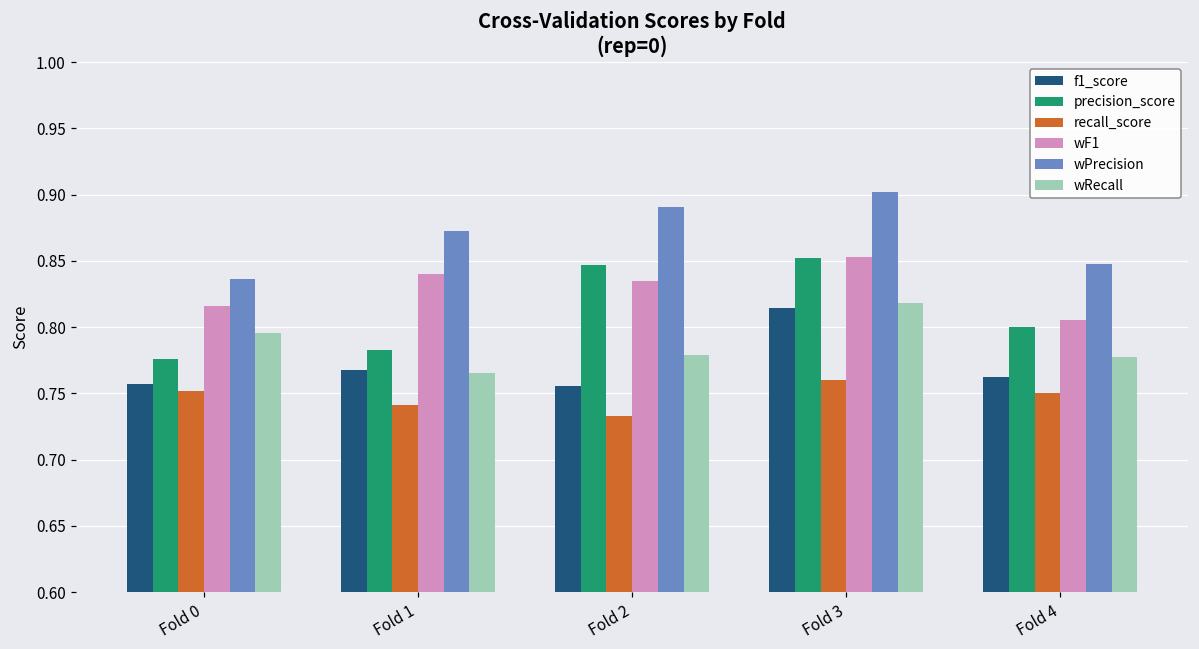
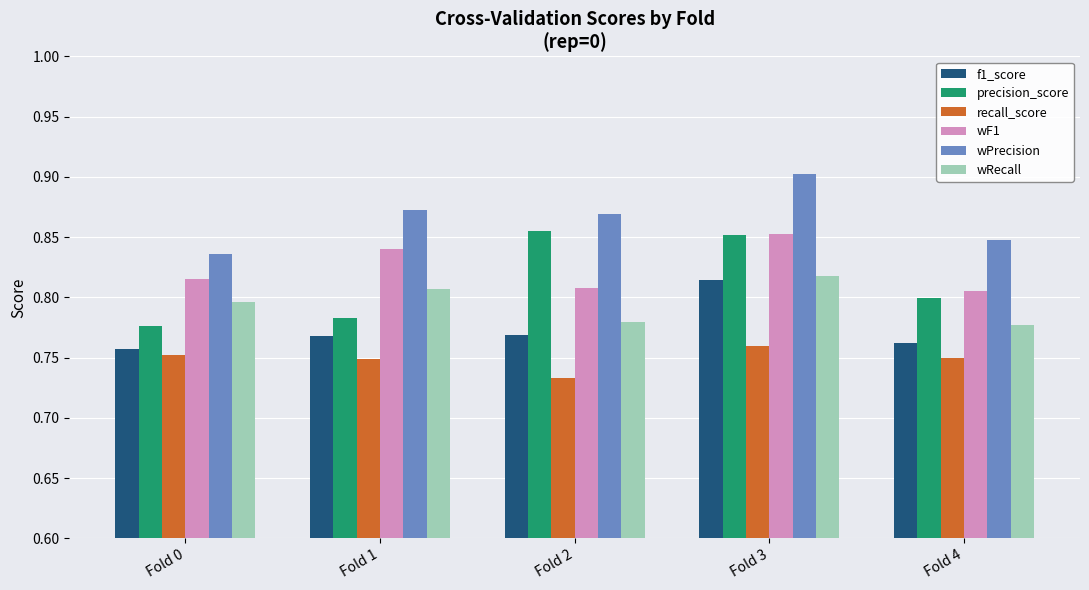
  {
    "f1_score": {
      "Fold 0": 0.757,
      "Fold 1": 0.768,
-     "Fold 2": 0.755,
+     "Fold 2": 0.769,
      "Fold 3": 0.814,
      "Fold 4": 0.762
    },
    "precision_score": {
      "Fold 0": 0.776,
      "Fold 1": 0.783,
-     "Fold 2": 0.847,
+     "Fold 2": 0.855,
      "Fold 3": 0.852,
      "Fold 4": 0.800
    },
    "recall_score": {
      "Fold 0": 0.752,
-     "Fold 1": 0.741,
+     "Fold 1": 0.749,
      "Fold 2": 0.733,
      "Fold 3": 0.760,
      "Fold 4": 0.750
    },
    "wF1": {
      "Fold 0": 0.816,
      "Fold 1": 0.840,
-     "Fold 2": 0.835,
+     "Fold 2": 0.808,
      "Fold 3": 0.853,
      "Fold 4": 0.805
    },
    "wPrecision": {
      "Fold 0": 0.836,
      "Fold 1": 0.872,
-     "Fold 2": 0.891,
+     "Fold 2": 0.869,
      "Fold 3": 0.902,
      "Fold 4": 0.847
    },
    "wRecall": {
      "Fold 0": 0.796,
-     "Fold 1": 0.765,
+     "Fold 1": 0.807,
      "Fold 2": 0.779,
      "Fold 3": 0.818,
      "Fold 4": 0.777
    }
  }
